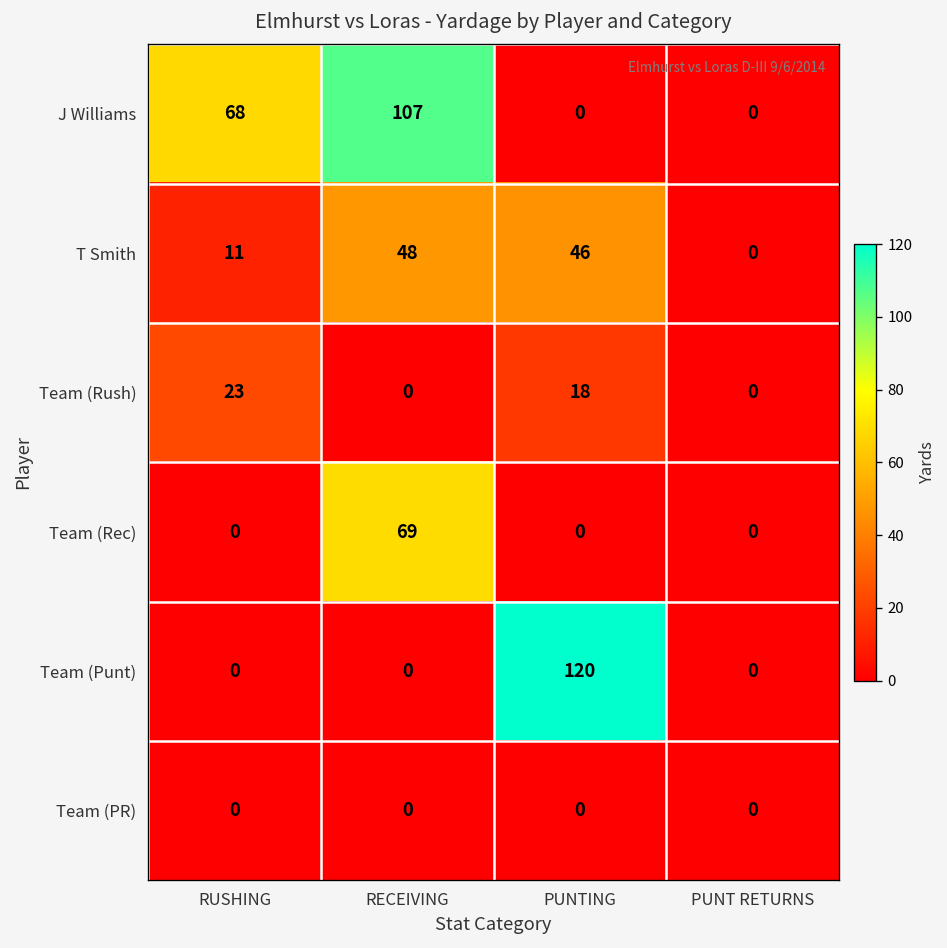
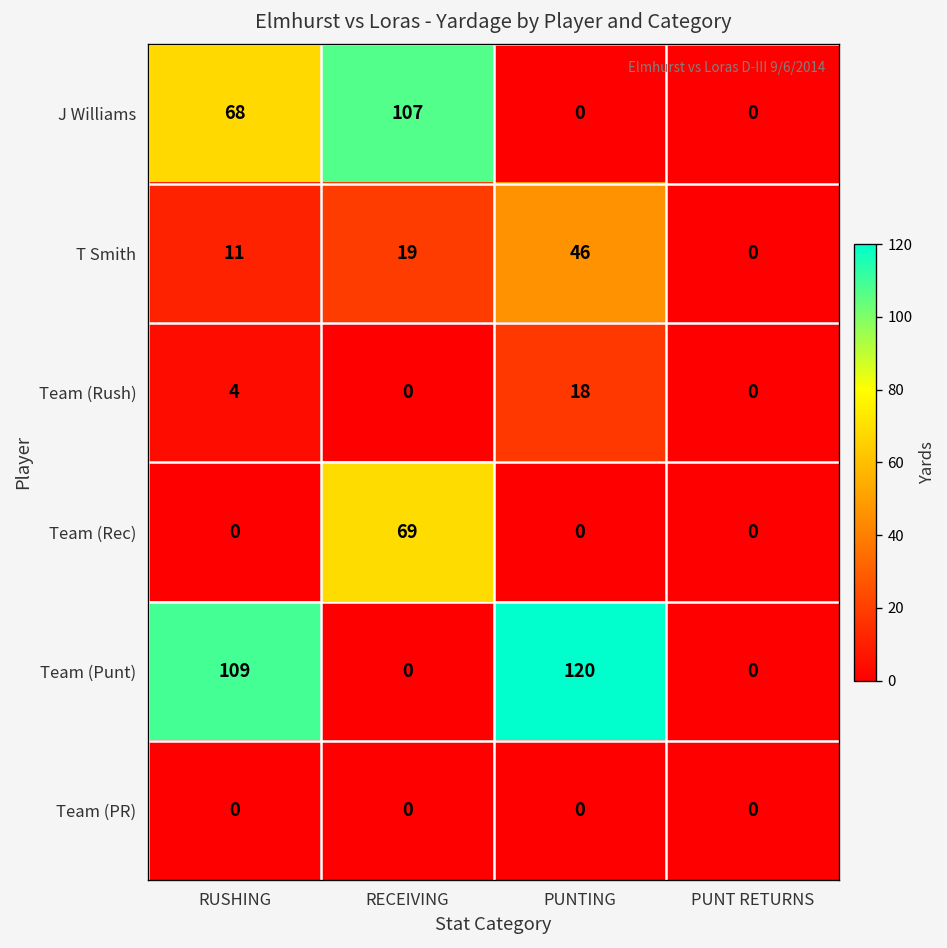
  {
    "J Williams": {
      "RUSHING": 68,
      "RECEIVING": 107,
      "PUNTING": 0
    },
    "T Smith": {
      "RUSHING": 11,
-     "RECEIVING": 48,
+     "RECEIVING": 19,
      "PUNTING": 46,
      "PUNT RETURNS": 0
    },
    "Team (Rush)": {
-     "RUSHING": 23,
+     "RUSHING": 4,
      "RECEIVING": 0,
      "PUNTING": 18,
      "PUNT RETURNS": 0
    },
    "Team (Rec)": {
      "RUSHING": 0,
      "RECEIVING": 69,
      "PUNTING": 0,
      "PUNT RETURNS": 0
    },
    "Team (Punt)": {
-     "RUSHING": 0,
+     "RUSHING": 109,
      "RECEIVING": 0,
      "PUNTING": 120,
      "PUNT RETURNS": 0
    },
    "Team (PR)": {
      "RUSHING": 0,
      "RECEIVING": 0,
      "PUNTING": 0,
      "PUNT RETURNS": 0
    }
  }
